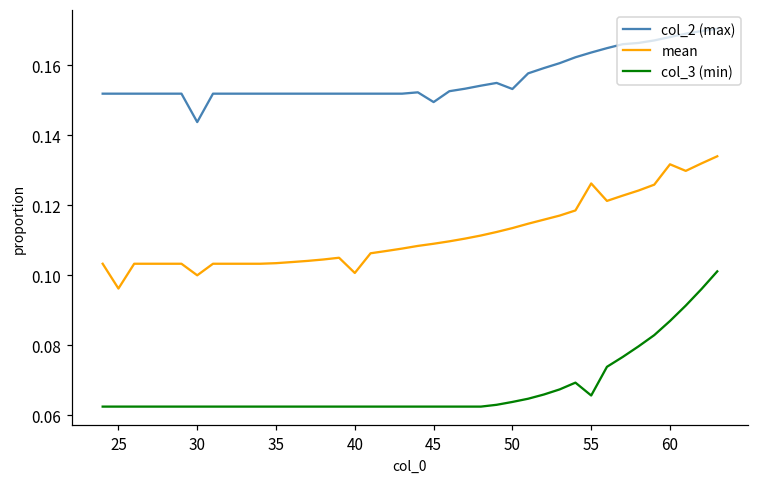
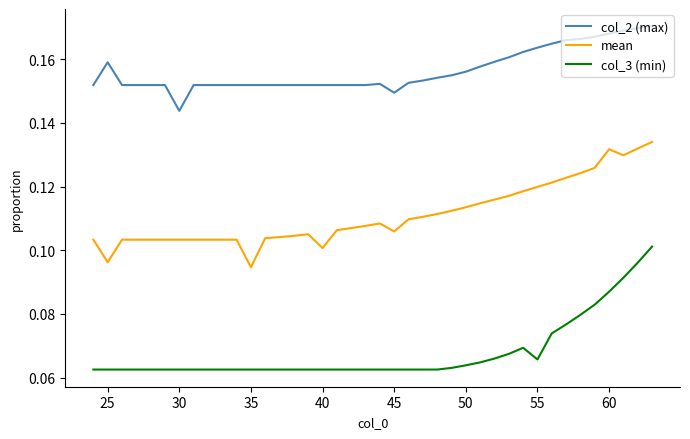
  {
    "col_2 (max)": {
-     "25": 0.152,
+     "25": 0.159,
      "30": 0.144,
      "35": 0.152,
      "40": 0.152,
      "45": 0.150,
-     "50": 0.153,
+     "50": 0.156,
      "55": 0.164
    },
    "mean": {
      "25": 0.096,
-     "30": 0.100,
-     "35": 0.104,
+     "30": 0.103,
+     "35": 0.095,
      "40": 0.101,
-     "45": 0.109,
+     "45": 0.106,
      "50": 0.114,
-     "55": 0.126,
+     "55": 0.120,
      "60": 0.132
    },
    "col_3 (min)": {
      "25": 0.063,
      "30": 0.063,
      "35": 0.063,
      "40": 0.063,
      "45": 0.063,
      "50": 0.064,
      "55": 0.066,
      "60": 0.087
    }
  }
